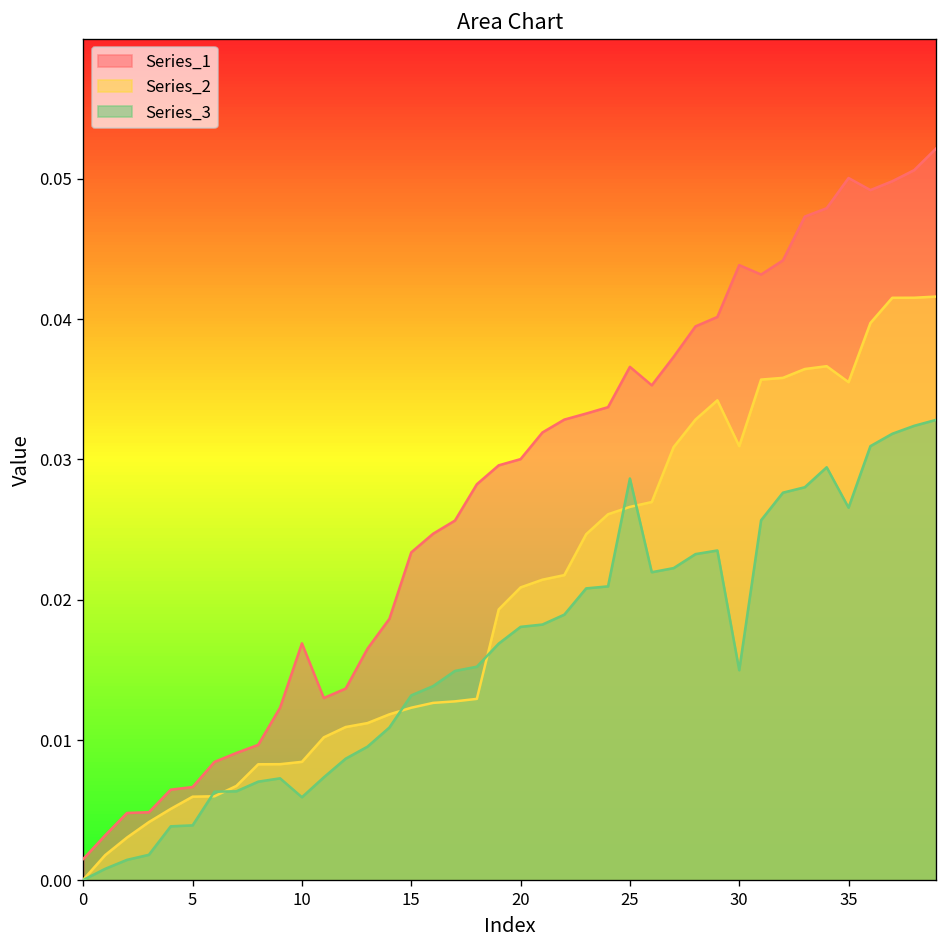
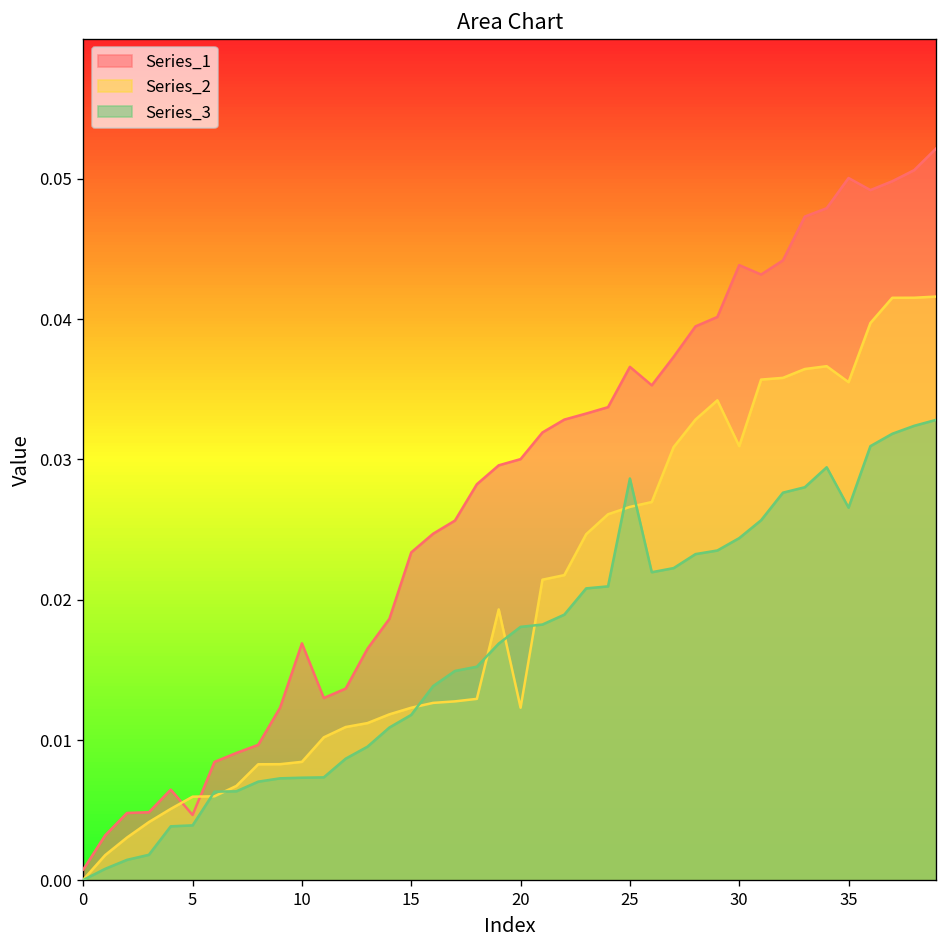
  {
    "Series_1": {
-     "0": 0.0015,
-     "5": 0.0067,
+     "0": 0.0008,
+     "5": 0.0047,
      "10": 0.0169,
      "15": 0.0234,
      "20": 0.0300,
      "25": 0.0366,
      "30": 0.0439,
      "35": 0.0501
    },
    "Series_2": {
      "5": 0.0060,
      "10": 0.0085,
      "15": 0.0123,
-     "20": 0.0209,
+     "20": 0.0123,
      "25": 0.0266,
      "30": 0.0310,
      "35": 0.0355
    },
    "Series_3": {
      "5": 0.0039,
-     "10": 0.0059,
-     "15": 0.0132,
+     "10": 0.0073,
+     "15": 0.0118,
      "20": 0.0181,
      "25": 0.0286,
-     "30": 0.0150,
+     "30": 0.0244,
      "35": 0.0266
    }
  }
